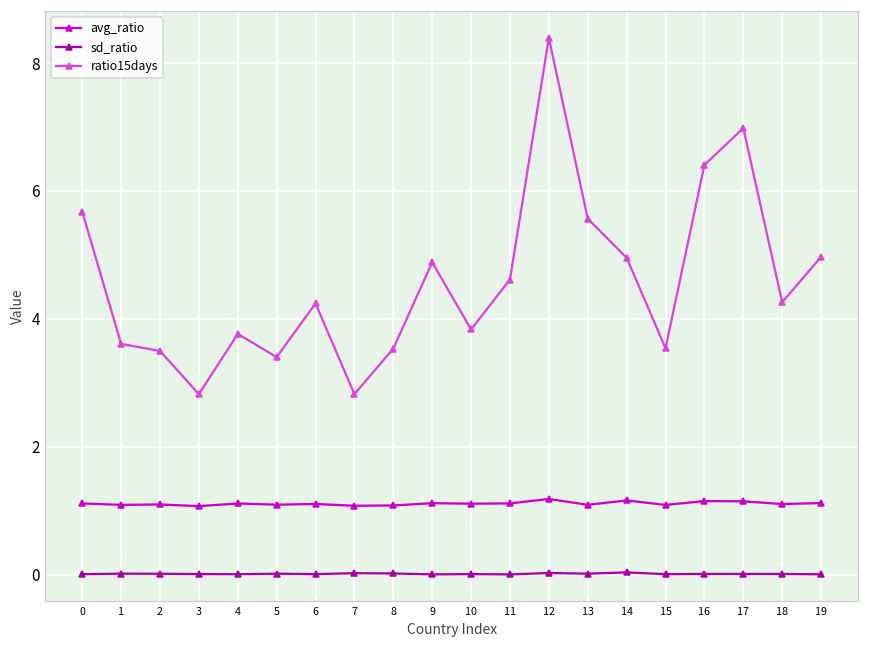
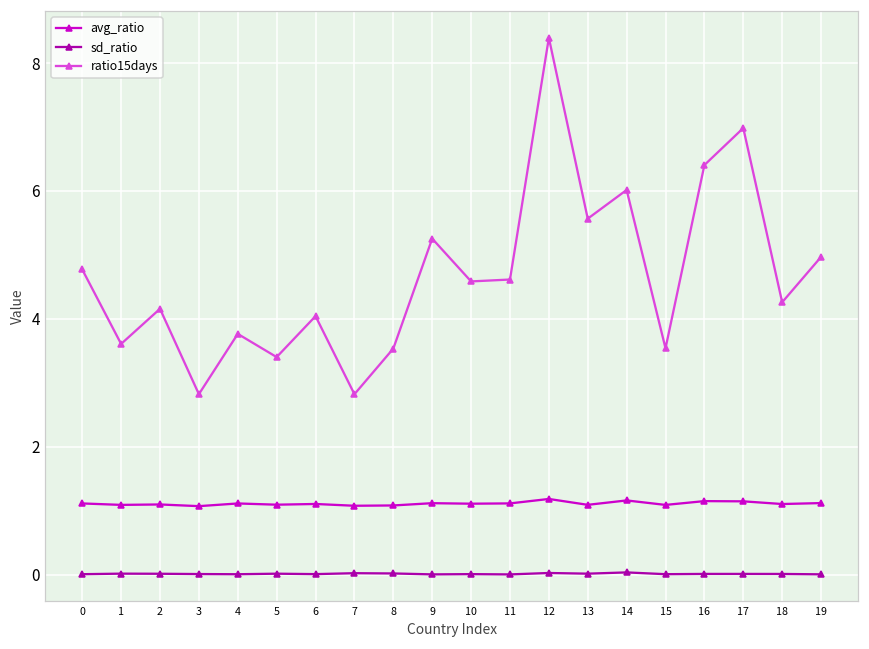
  {
    "ratio15days": {
-     "0": 5.7,
+     "0": 4.8,
      "1": 3.6,
-     "2": 3.5,
+     "2": 4.2,
      "3": 2.8,
      "4": 3.8,
      "5": 3.4,
-     "6": 4.2,
+     "6": 4.0,
      "7": 2.8,
      "8": 3.5,
-     "9": 4.9,
-     "10": 3.8,
+     "9": 5.3,
+     "10": 4.6,
      "11": 4.6,
      "12": 8.4,
      "13": 5.6,
-     "14": 5.0,
+     "14": 6.0,
      "15": 3.5,
      "16": 6.4,
      "17": 7.0,
      "18": 4.3,
      "19": 5.0
    }
  }
